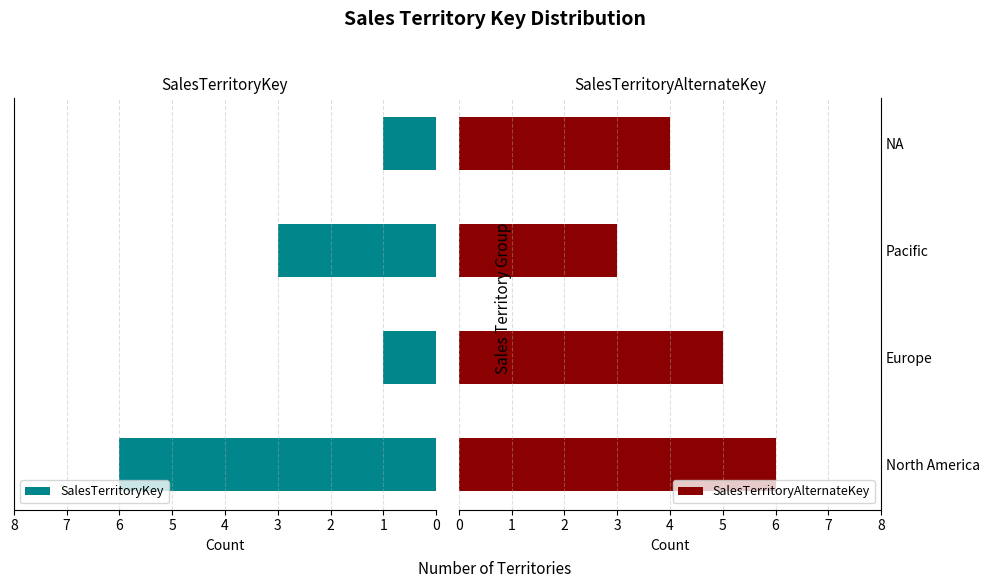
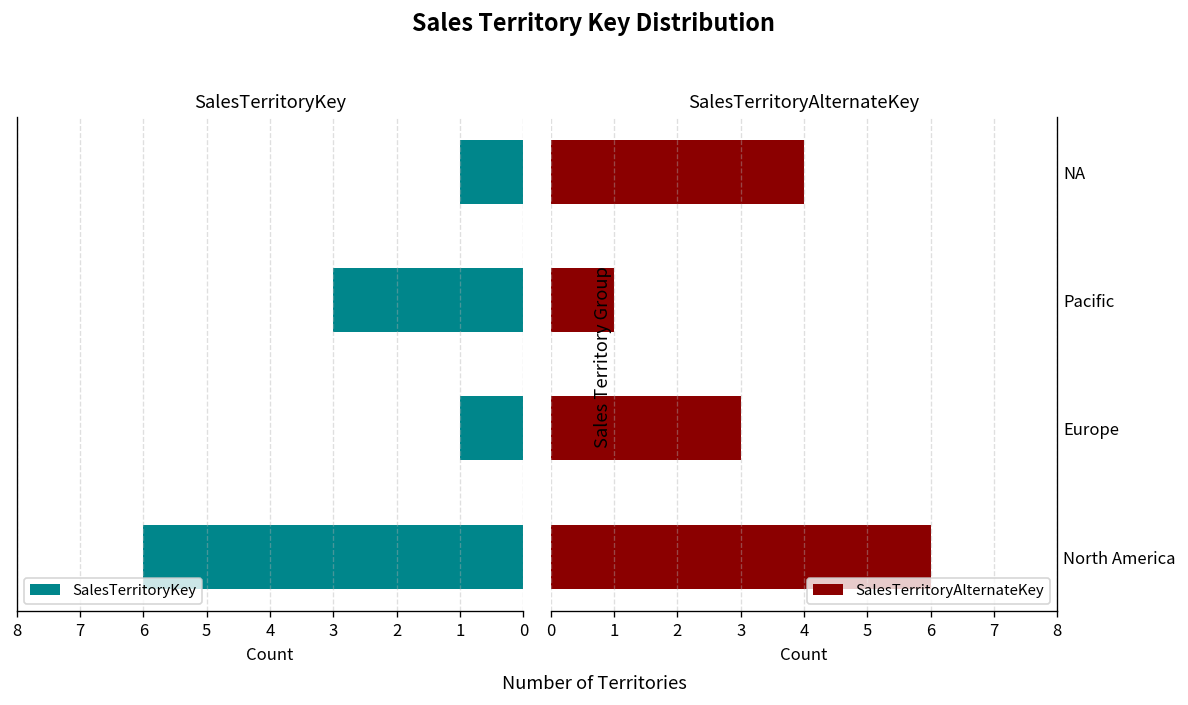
  {
    "SalesTerritoryAlternateKey": {
      "NA": 4,
-     "Pacific": 3,
-     "Europe": 5,
+     "Pacific": 1,
+     "Europe": 3,
      "North America": 6
    }
  }
